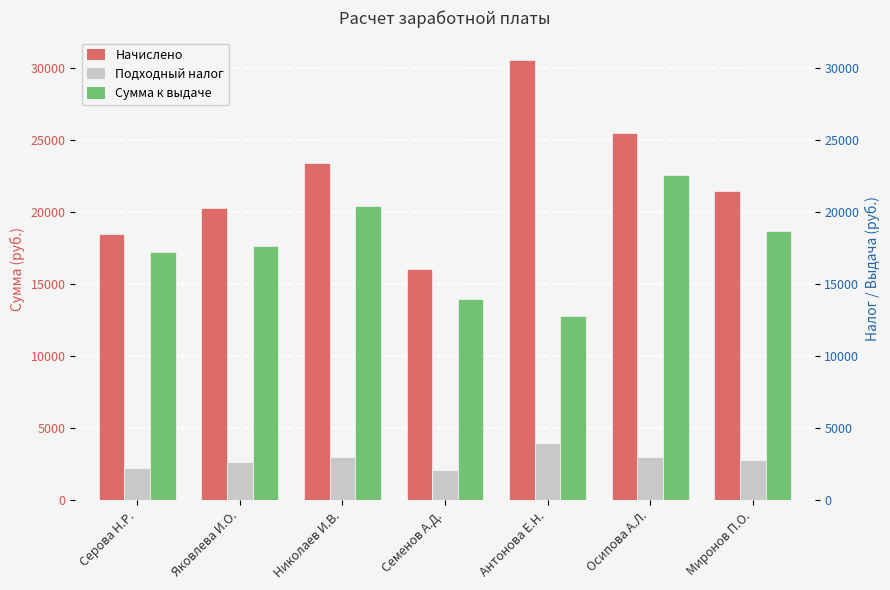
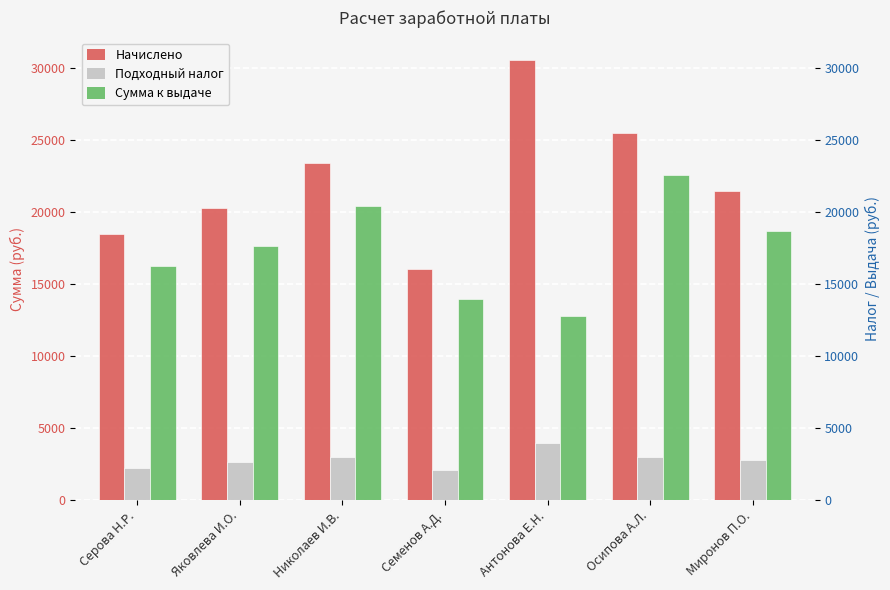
  {
    "Начислено": {
      "Серова Н.Р.": 18500,
      "Яковлева И.О.": 20300,
      "Николаев И.В.": 23400,
      "Семенов А.Д.": 16000,
      "Антонова Е.Н.": 30600,
      "Осипова А.Л.": 25500,
      "Миронов П.О.": 21500
    },
    "Подходный налог": {
      "Серова Н.Р.": 2200,
      "Яковлева И.О.": 2600,
      "Николаев И.В.": 3000,
      "Семенов А.Д.": 2100,
      "Антонова Е.Н.": 4000,
      "Осипова А.Л.": 2900,
      "Миронов П.О.": 2800
    },
    "Сумма к выдаче": {
-     "Серова Н.Р.": 17200,
+     "Серова Н.Р.": 16200,
      "Яковлева И.О.": 17600,
      "Николаев И.В.": 20400,
      "Семенов А.Д.": 13900,
      "Антонова Е.Н.": 12700,
      "Осипова А.Л.": 22500,
      "Миронов П.О.": 18700
    }
  }
